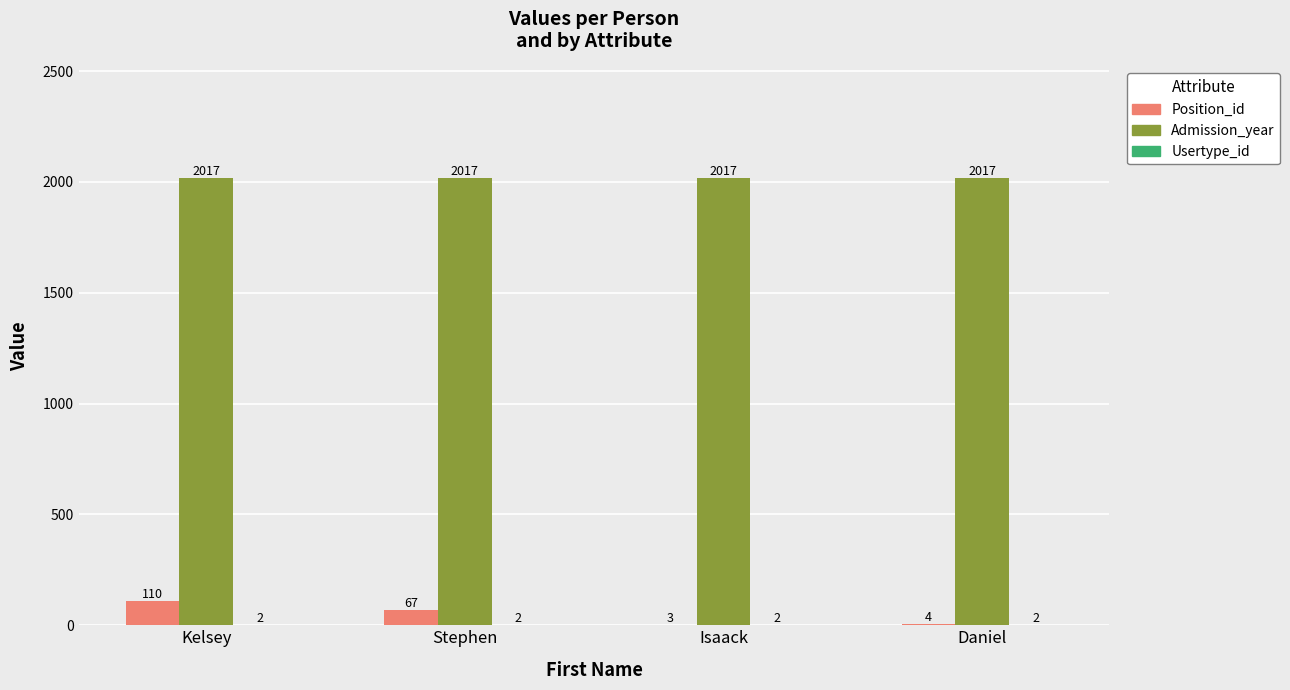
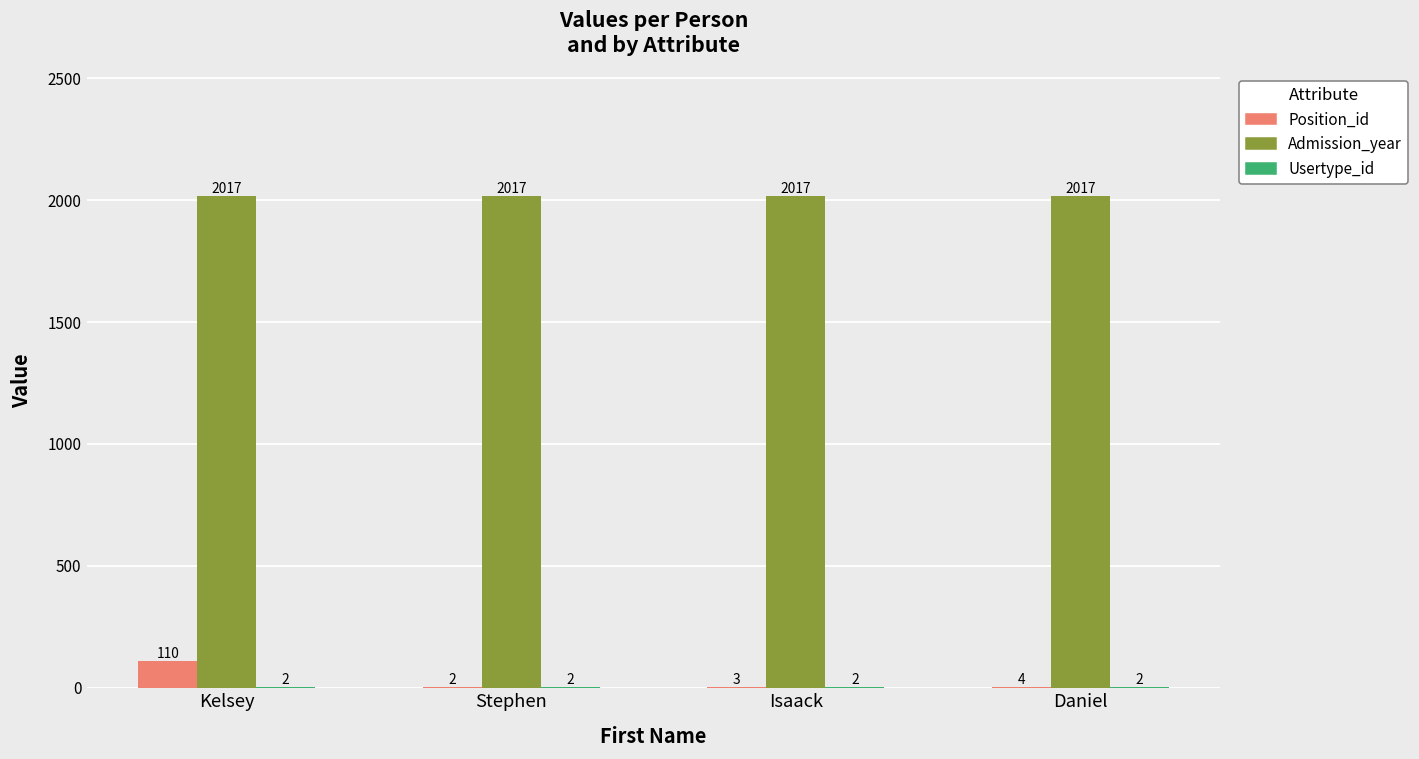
  {
    "Position_id": {
      "Kelsey": 110,
-     "Stephen": 67,
+     "Stephen": 2,
      "Isaack": 3,
      "Daniel": 4
    },
    "Admission_year": {
      "Kelsey": 2017,
      "Stephen": 2017,
      "Isaack": 2017,
      "Daniel": 2017
    },
    "Usertype_id": {
      "Kelsey": 2,
      "Stephen": 2,
      "Isaack": 2,
      "Daniel": 2
    }
  }
